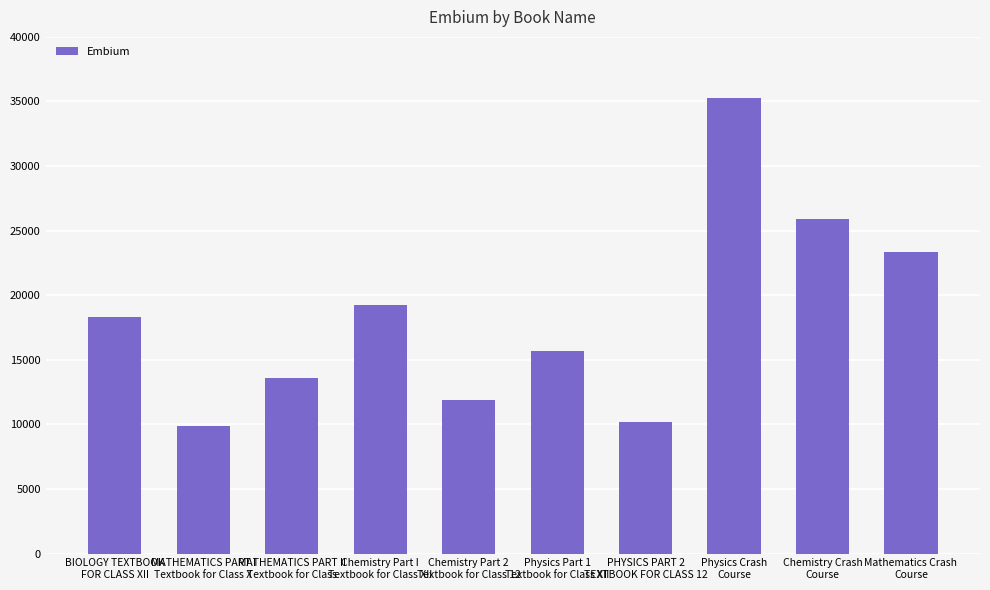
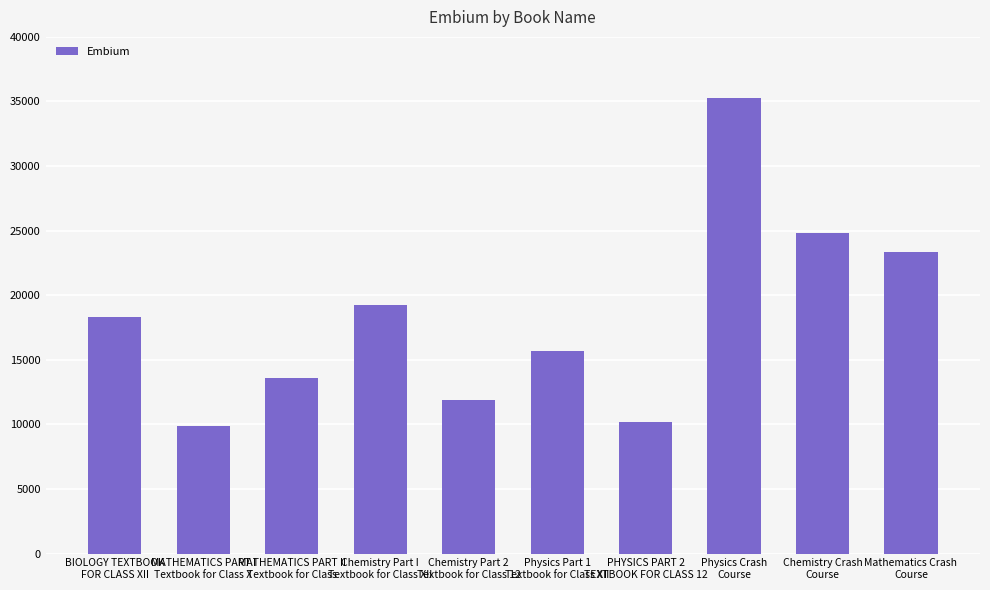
  {
    "BIOLOGY TEXTBOOK FOR CLASS XII": 18300,
    "Physics Crash Course": 35300,
-   "Chemistry Crash Course": 25900,
+   "Chemistry Crash Course": 24800,
    "Mathematics Crash Course": 23400
  }
